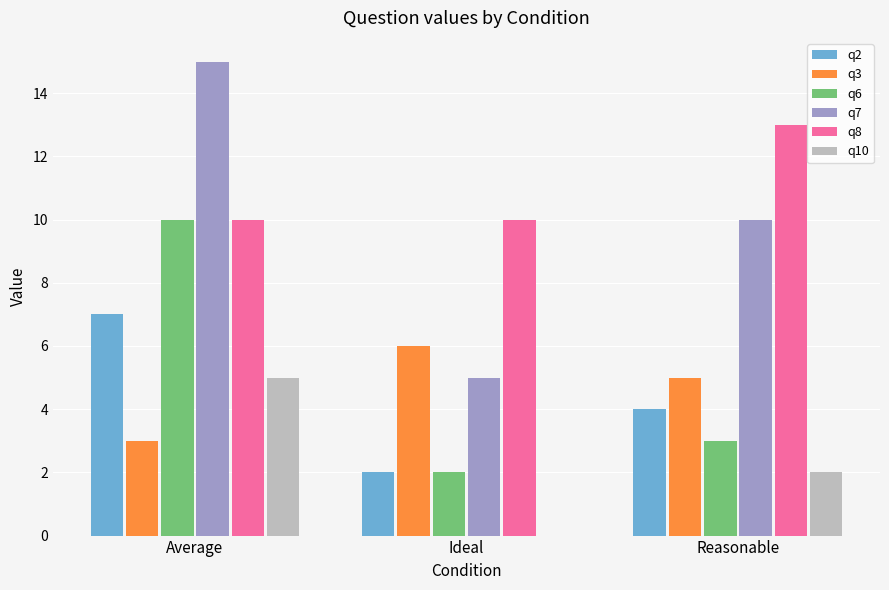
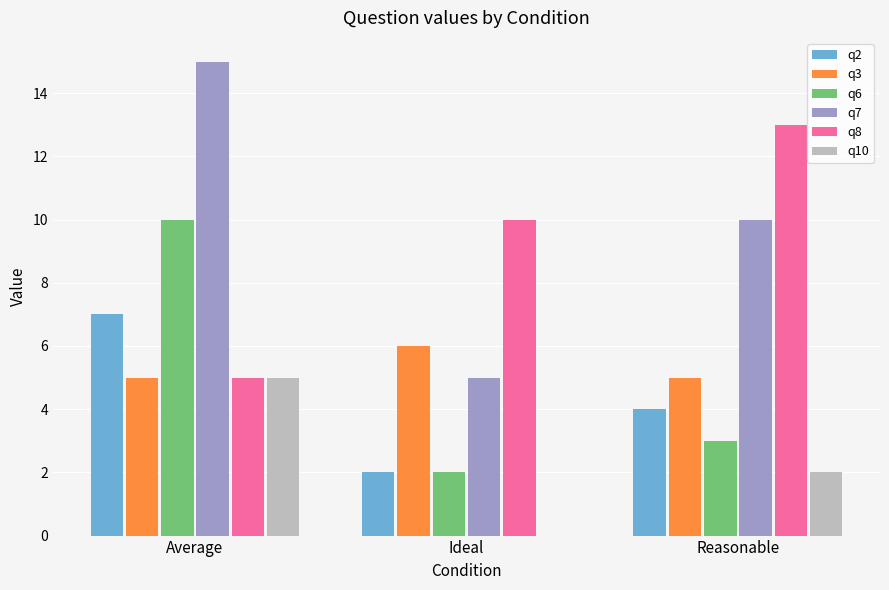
  {
    "q3": {
-     "Average": 3,
+     "Average": 5,
      "Ideal": 6,
      "Reasonable": 5
    },
    "q6": {
      "Average": 10,
      "Ideal": 2,
      "Reasonable": 3
    },
    "q8": {
-     "Average": 10,
+     "Average": 5,
      "Ideal": 10,
      "Reasonable": 13
    }
  }
